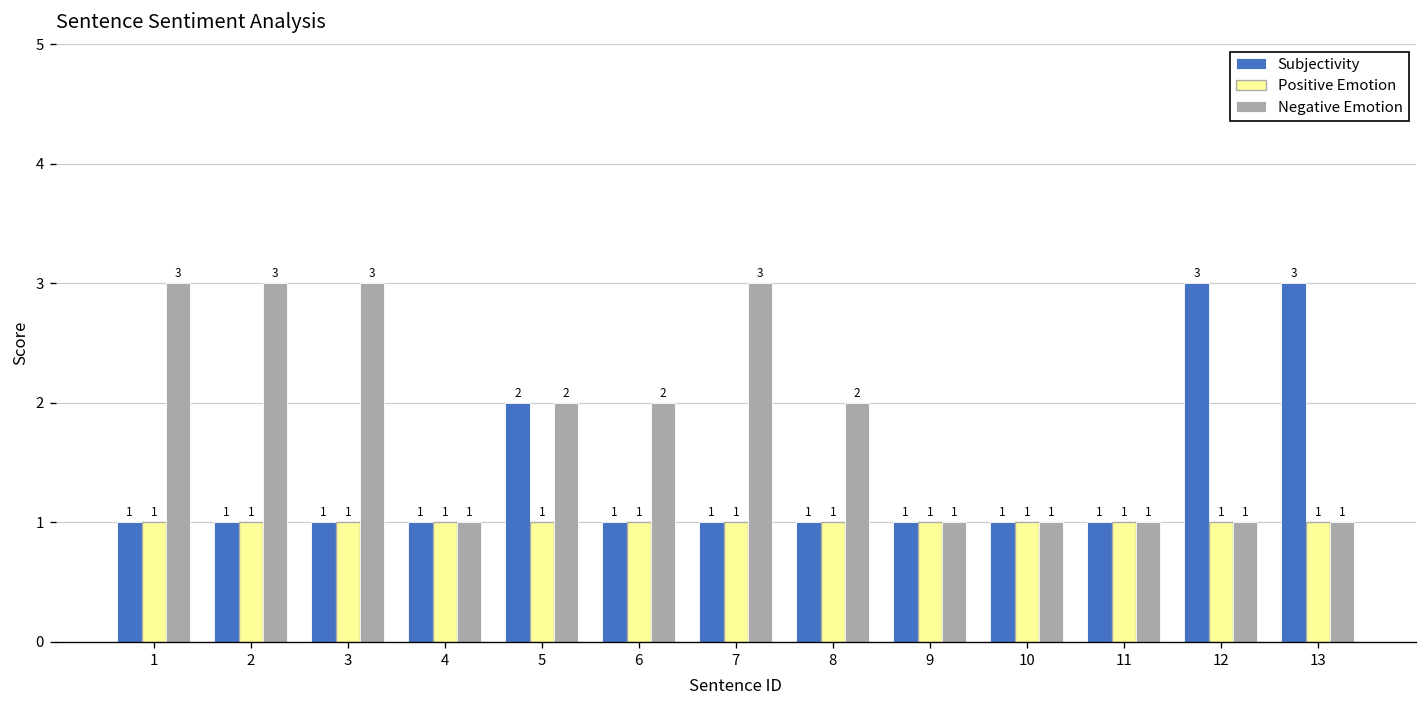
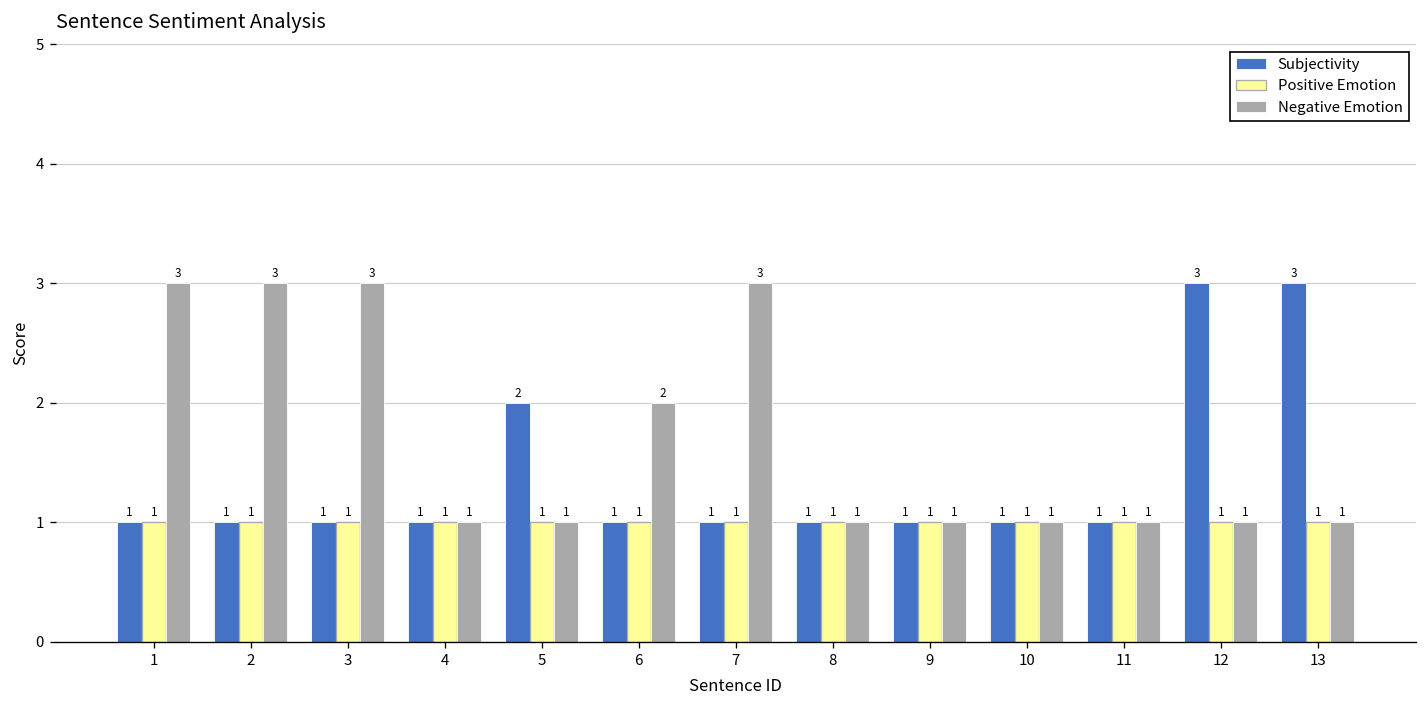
  {
    "Subjectivity": {
      "1": 1,
      "2": 1,
      "3": 1,
      "4": 1,
      "5": 2,
      "6": 1,
      "7": 1,
      "8": 1,
      "9": 1,
      "10": 1,
      "11": 1,
      "12": 3,
      "13": 3
    },
    "Positive Emotion": {
      "1": 1,
      "2": 1,
      "3": 1,
      "4": 1,
      "5": 1,
      "6": 1,
      "7": 1,
      "8": 1,
      "9": 1,
      "10": 1,
      "11": 1,
      "12": 1,
      "13": 1
    },
    "Negative Emotion": {
      "1": 3,
      "2": 3,
      "3": 3,
      "4": 1,
-     "5": 2,
+     "5": 1,
      "6": 2,
      "7": 3,
-     "8": 2,
+     "8": 1,
      "9": 1,
      "10": 1,
      "11": 1,
      "12": 1,
      "13": 1
    }
  }
